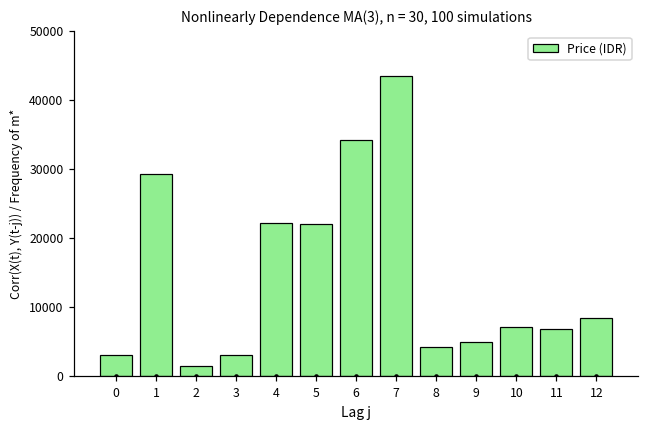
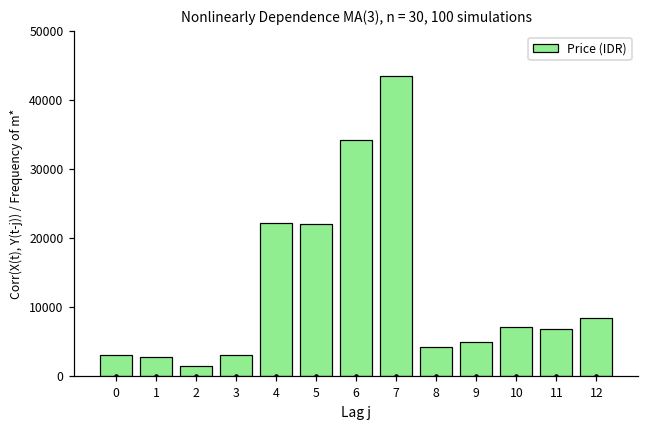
  {
    "Price (IDR)": {
      "0": 3000,
-     "1": 29000,
+     "1": 3000,
      "2": 1000,
      "3": 3000,
      "4": 22000,
      "5": 22000,
      "6": 34000,
      "7": 44000,
      "8": 4000,
      "9": 5000,
      "10": 7000,
      "11": 7000,
      "12": 8000
    }
  }
